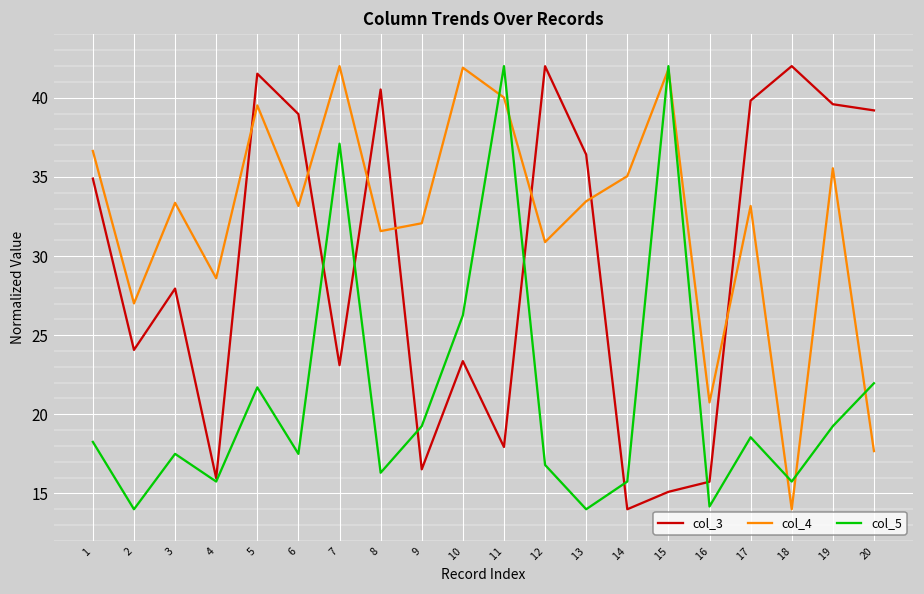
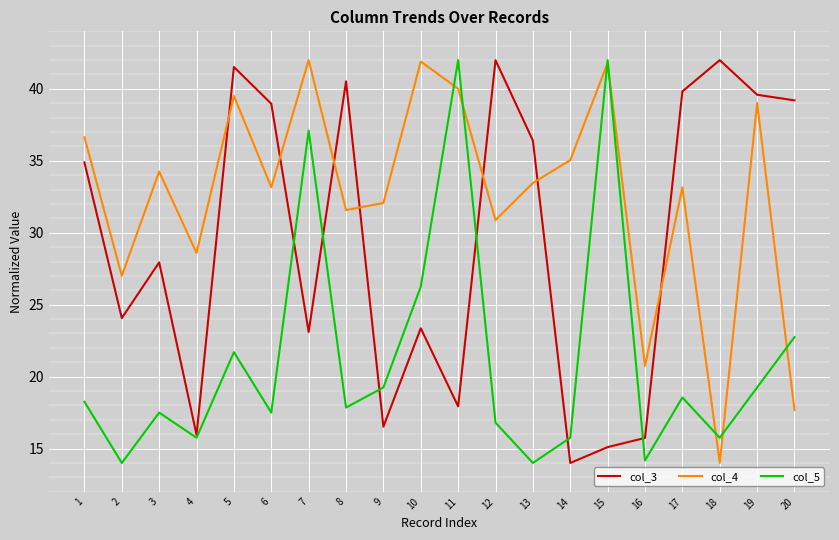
  {
    "col_3": {
      "1": 34.9,
      "2": 24.1,
      "3": 27.9,
      "4": 16.0,
      "5": 41.5,
      "6": 39.0,
      "7": 23.1,
      "8": 40.5,
      "9": 16.5,
      "10": 23.4,
      "11": 17.9,
      "12": 42.0,
      "13": 36.4,
      "14": 14.0,
      "15": 15.1,
      "16": 15.7,
      "17": 39.8,
      "18": 42.0,
      "19": 39.6,
      "20": 39.2
    },
    "col_4": {
      "1": 36.6,
      "2": 27.0,
-     "3": 33.4,
+     "3": 34.3,
      "4": 28.6,
      "5": 39.5,
      "6": 33.2,
      "7": 42.0,
      "8": 31.6,
      "9": 32.1,
      "10": 41.9,
      "11": 40.0,
      "12": 30.9,
      "13": 33.5,
      "14": 35.0,
      "15": 41.8,
      "16": 20.8,
      "17": 33.2,
      "18": 14.0,
-     "19": 35.5,
+     "19": 39.0,
      "20": 17.7
    },
    "col_5": {
      "1": 18.3,
      "2": 14.0,
      "3": 17.5,
      "4": 15.8,
      "5": 21.7,
      "6": 17.5,
      "7": 37.1,
-     "8": 16.3,
+     "8": 17.9,
      "9": 19.3,
      "10": 26.3,
      "11": 42.0,
      "12": 16.8,
      "13": 14.0,
      "14": 15.8,
      "15": 42.0,
      "16": 14.2,
      "17": 18.6,
      "18": 15.8,
      "19": 19.3,
-     "20": 22.0
+     "20": 22.8
    }
  }
